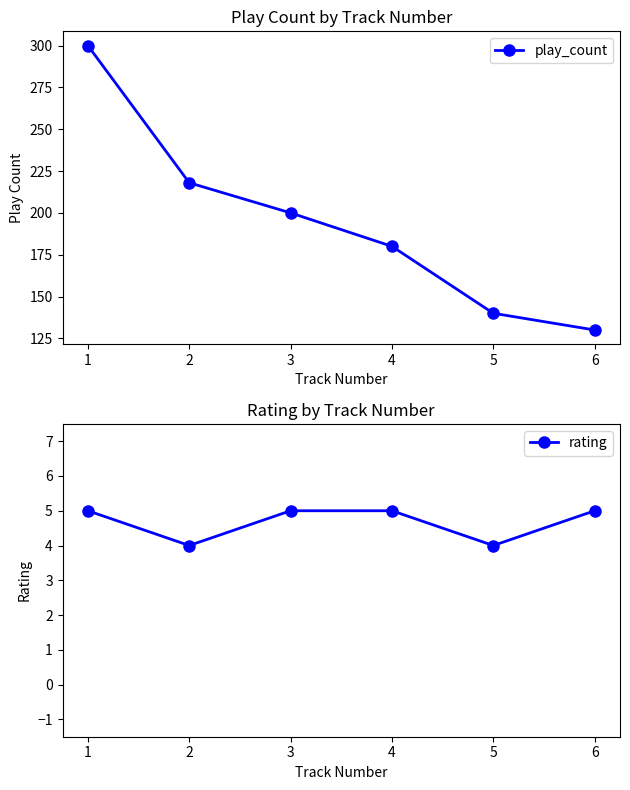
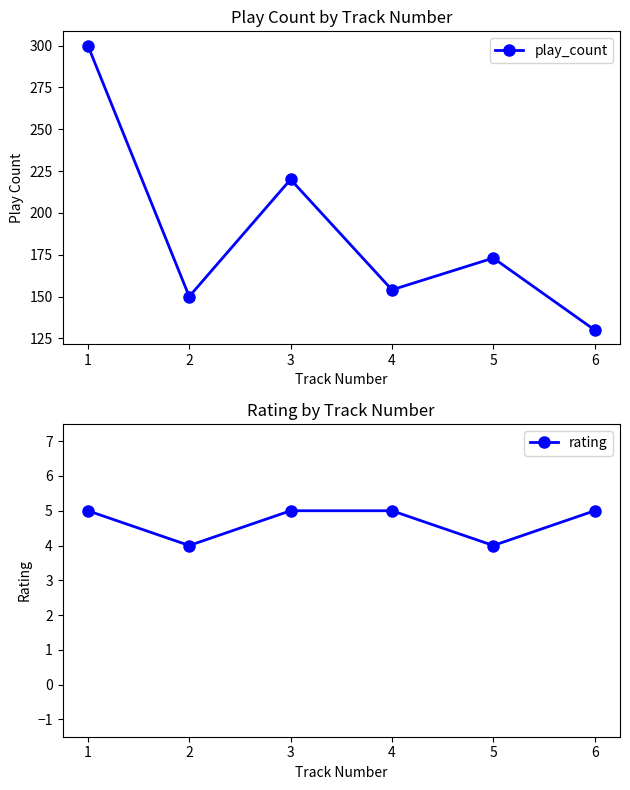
  {
    "Play Count by Track Number": {
      "1": 300,
-     "2": 218,
-     "3": 200,
-     "4": 180,
-     "5": 140,
+     "2": 150,
+     "3": 220,
+     "4": 154,
+     "5": 173,
      "6": 130
    },
    "Rating by Track Number": {
      "1": 5.0,
      "2": 4.0,
      "3": 5.0,
      "4": 5.0,
      "5": 4.0,
      "6": 5.0
    }
  }
